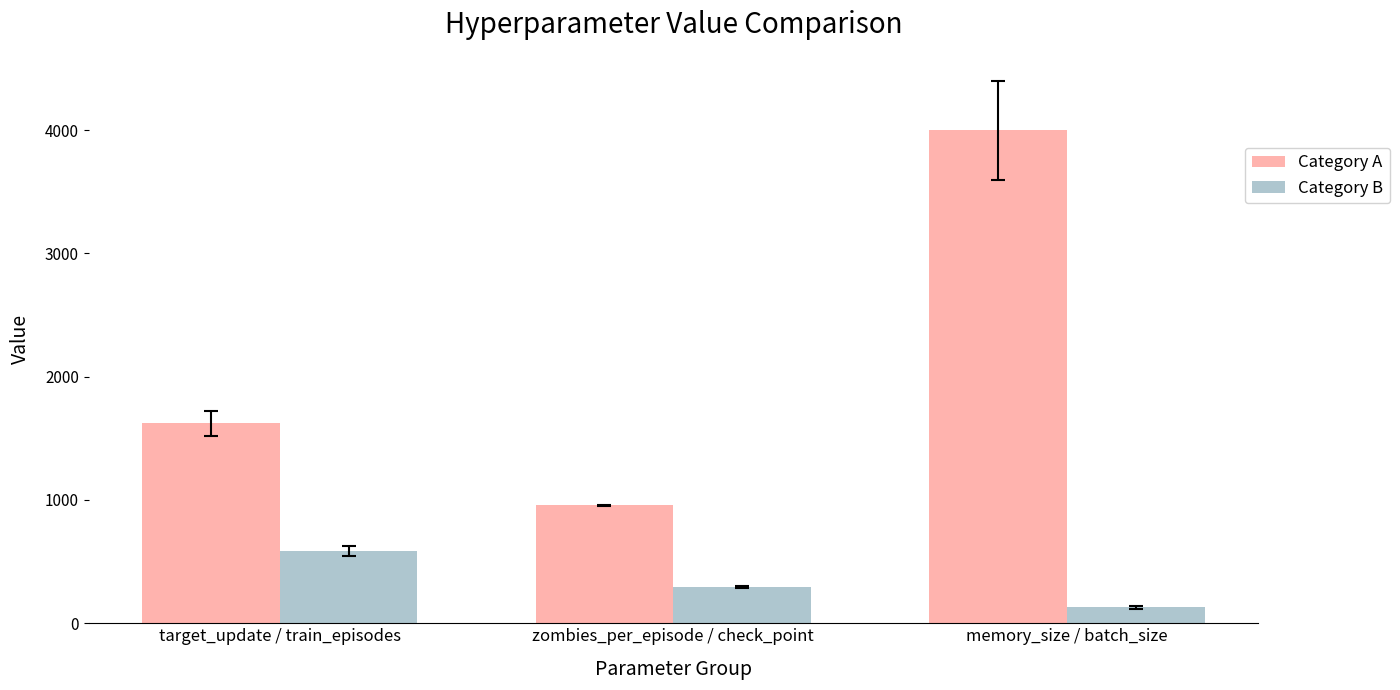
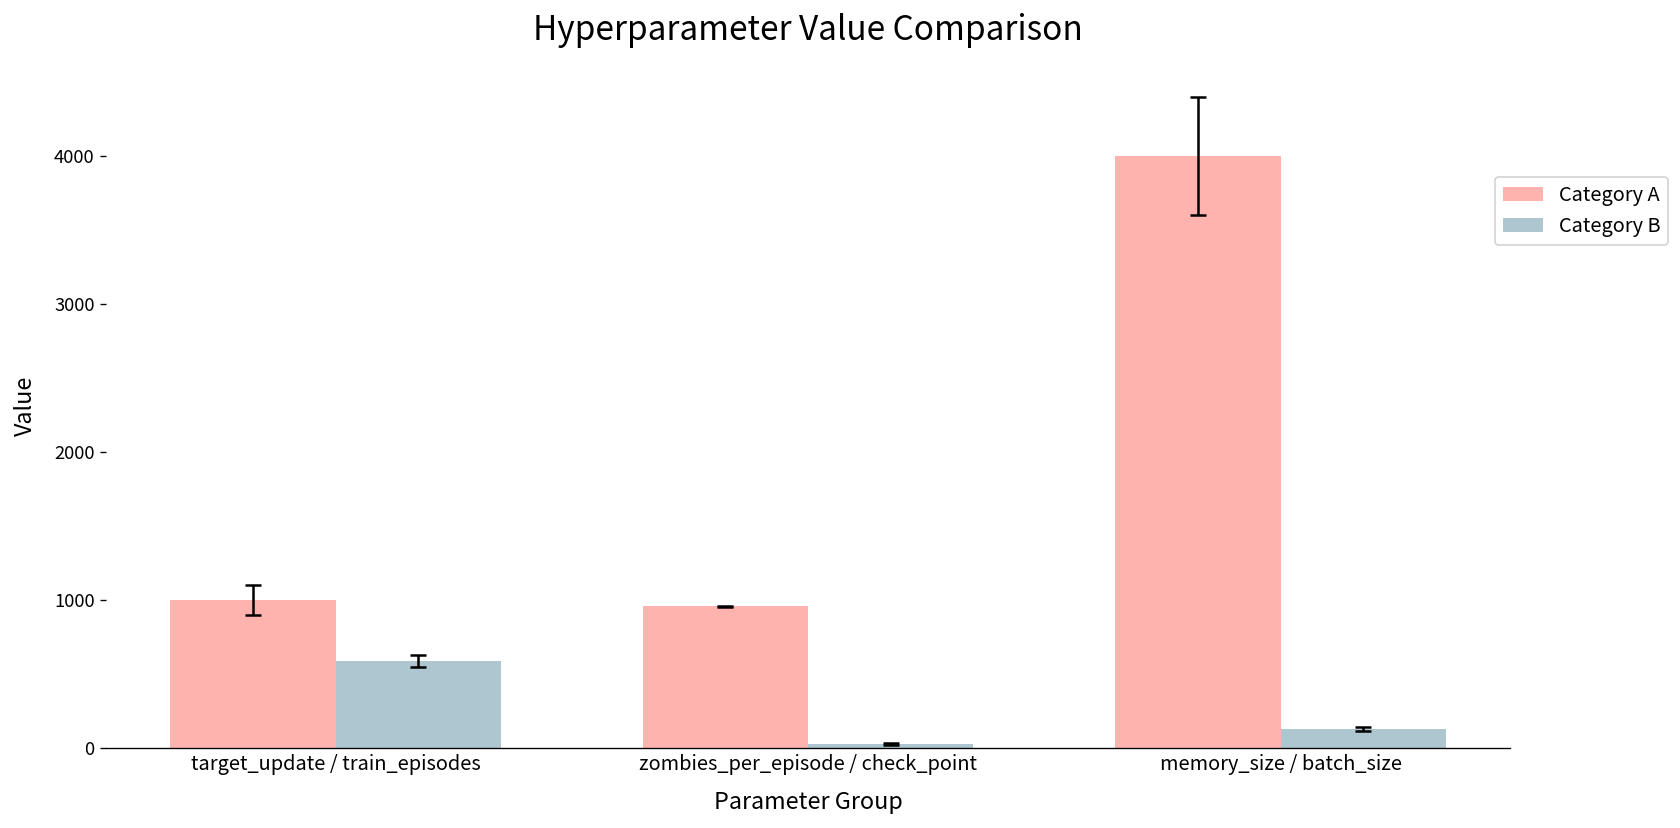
  {
    "Category A": {
-     "target_update / train_episodes": 1620,
+     "target_update / train_episodes": 1000,
      "zombies_per_episode / check_point": 960,
      "memory_size / batch_size": 4000
    },
    "Category B": {
      "target_update / train_episodes": 590,
-     "zombies_per_episode / check_point": 290,
+     "zombies_per_episode / check_point": 30,
      "memory_size / batch_size": 130
    }
  }
